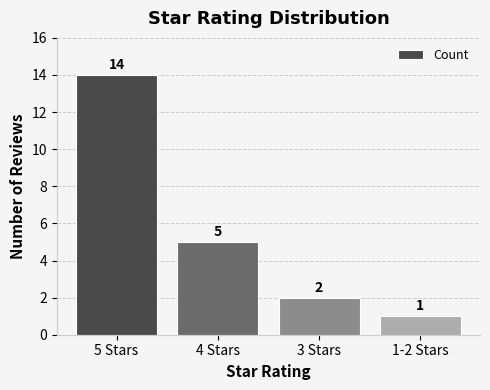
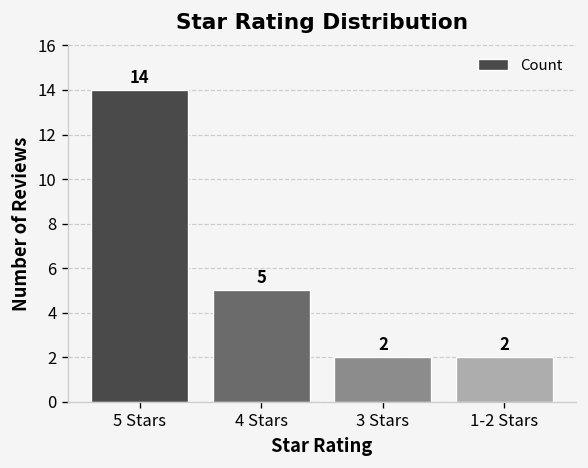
  {
    "5 Stars": 14,
    "4 Stars": 5,
    "3 Stars": 2,
-   "1-2 Stars": 1
+   "1-2 Stars": 2
  }
